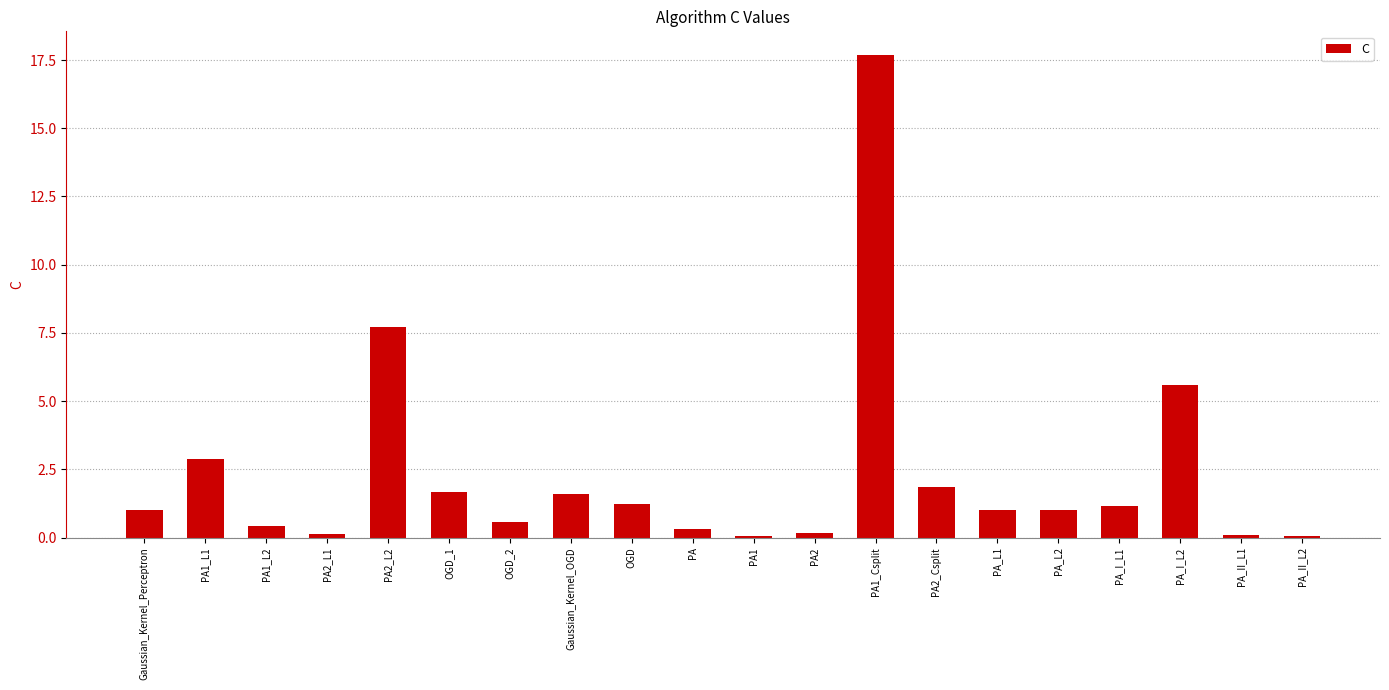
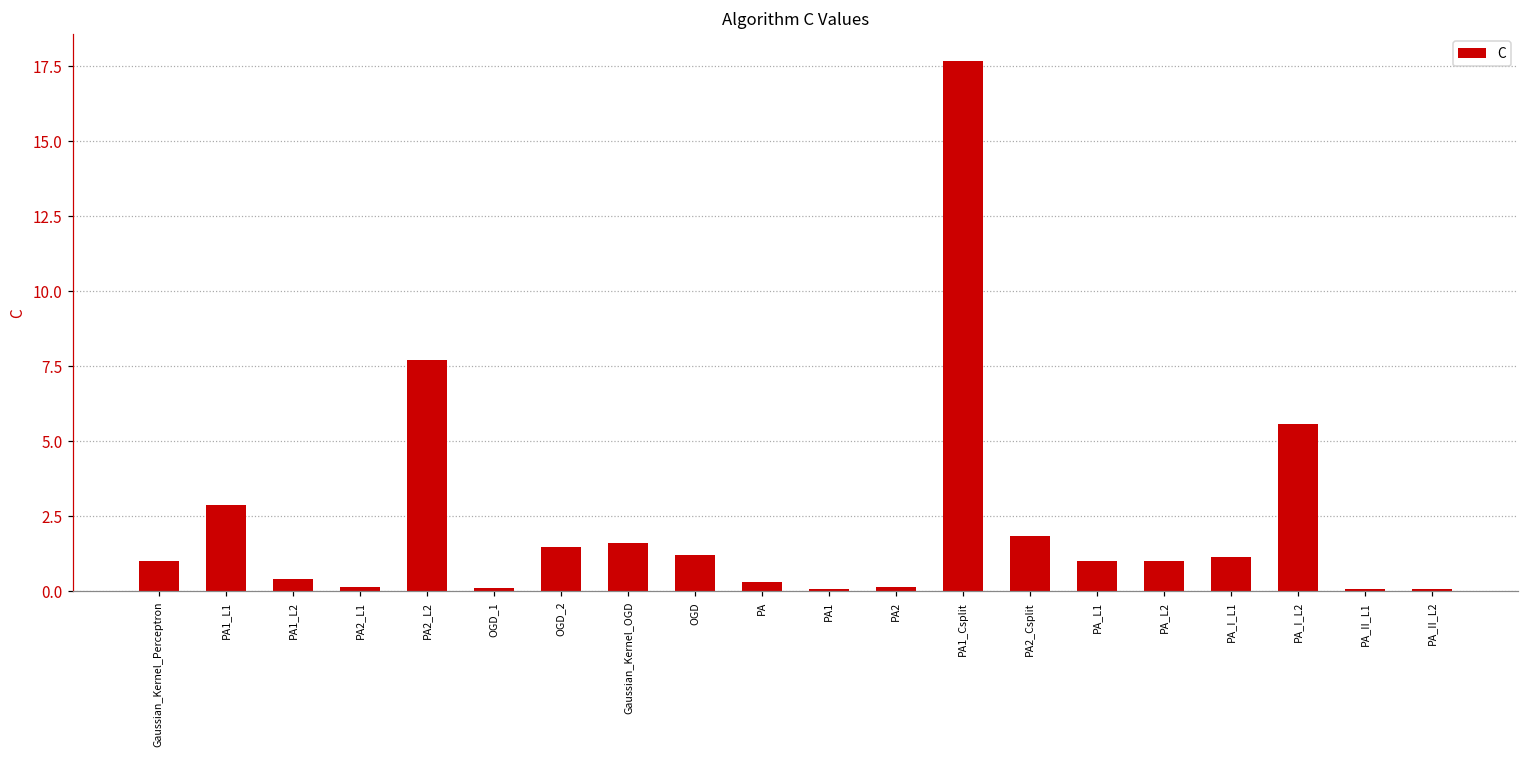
  {
    "Gaussian_Kernel_Perceptron": 1.0,
    "PA1_L1": 2.9,
    "PA1_L2": 0.4,
    "PA2_L1": 0.1,
    "PA2_L2": 7.7,
-   "OGD_1": 1.7,
-   "OGD_2": 0.6,
+   "OGD_1": 0.1,
+   "OGD_2": 1.5,
    "Gaussian_Kernel_OGD": 1.6,
    "OGD": 1.2,
    "PA": 0.3,
    "PA2": 0.2,
    "PA1_Csplit": 17.7,
    "PA2_Csplit": 1.8,
    "PA_L1": 1.0,
    "PA_L2": 1.0,
    "PA_I_L1": 1.1,
    "PA_I_L2": 5.6
  }
